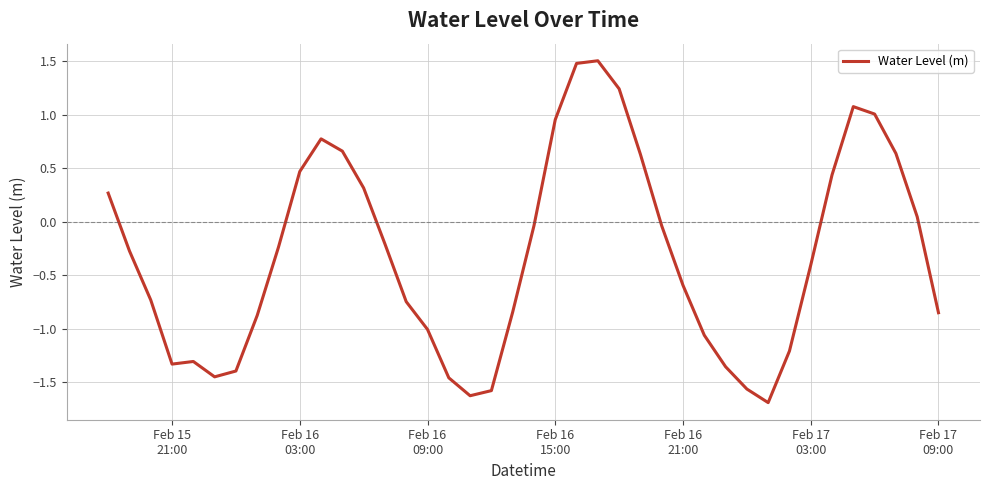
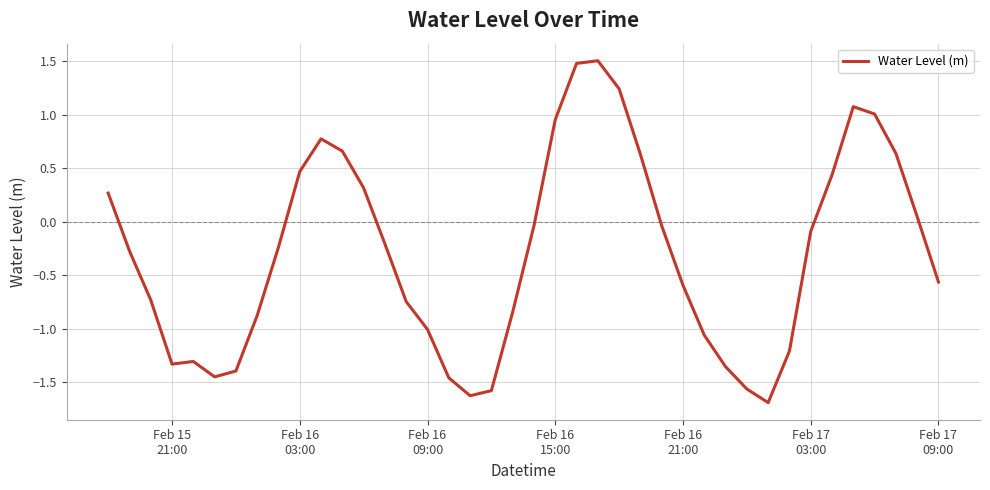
  {
    "Feb 15 21:00": -1.33,
    "Feb 16 03:00": 0.47,
    "Feb 16 09:00": -1.00,
    "Feb 16 15:00": 0.96,
    "Feb 16 21:00": -0.59,
-   "Feb 17 03:00": -0.40,
-   "Feb 17 09:00": -0.85
+   "Feb 17 03:00": -0.09,
+   "Feb 17 09:00": -0.56
  }
